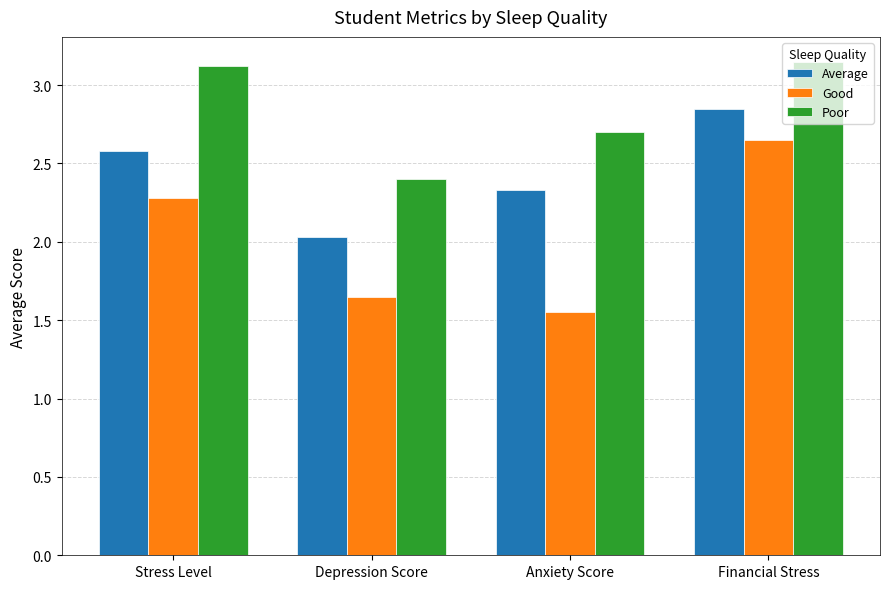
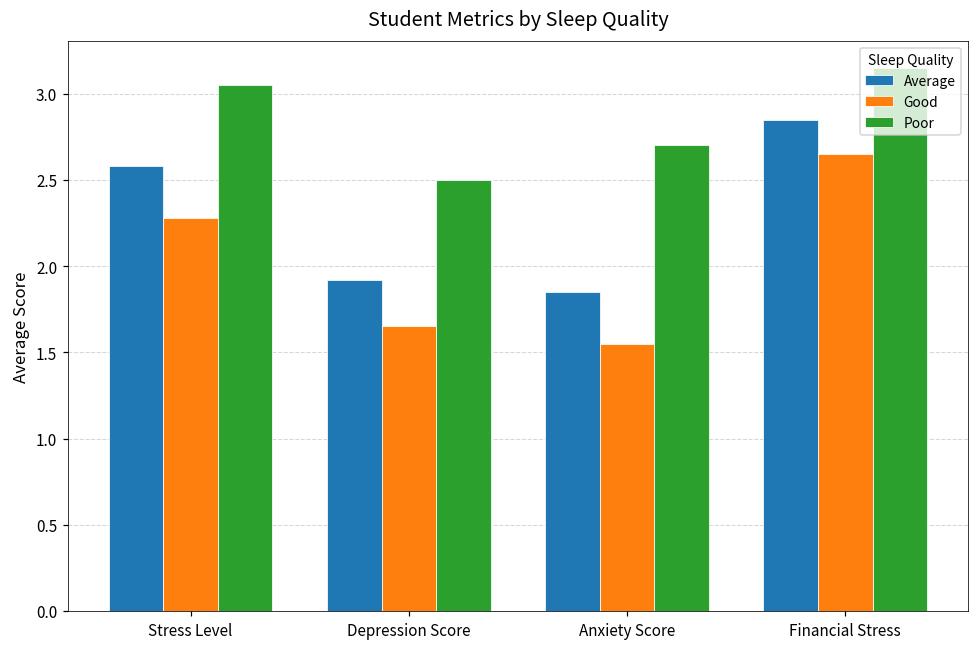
  {
    "Average": {
      "Stress Level": 2.58,
-     "Depression Score": 2.03,
-     "Anxiety Score": 2.33,
+     "Depression Score": 1.92,
+     "Anxiety Score": 1.85,
      "Financial Stress": 2.85
    },
    "Good": {
      "Stress Level": 2.28,
      "Depression Score": 1.65,
      "Anxiety Score": 1.55,
      "Financial Stress": 2.65
    },
    "Poor": {
-     "Stress Level": 3.12,
-     "Depression Score": 2.4,
+     "Stress Level": 3.05,
+     "Depression Score": 2.5,
      "Anxiety Score": 2.70
    }
  }
